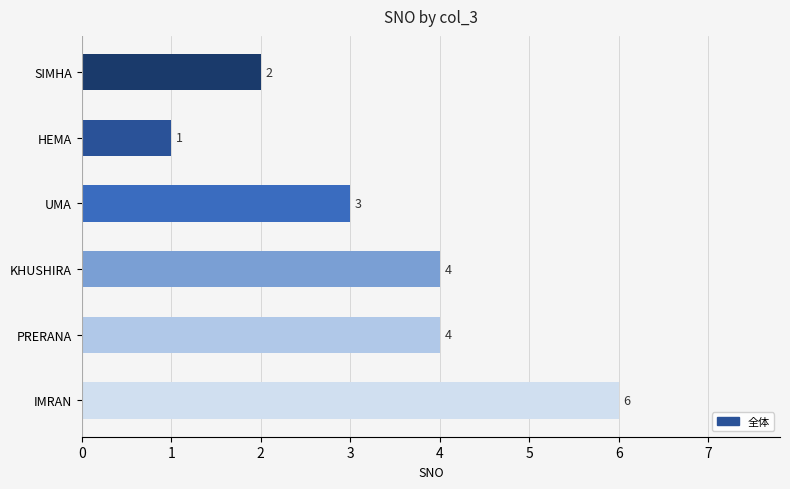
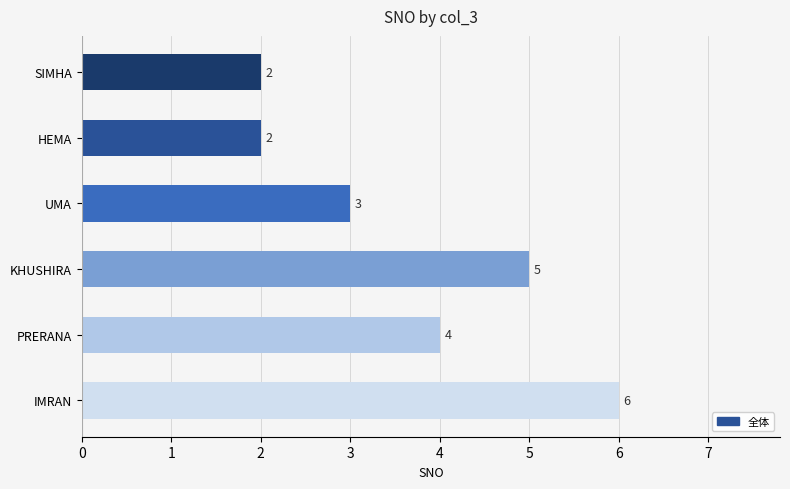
  {
    "SIMHA": 2,
-   "HEMA": 1,
+   "HEMA": 2,
    "UMA": 3,
-   "KHUSHIRA": 4,
+   "KHUSHIRA": 5,
    "PRERANA": 4,
    "IMRAN": 6
  }
